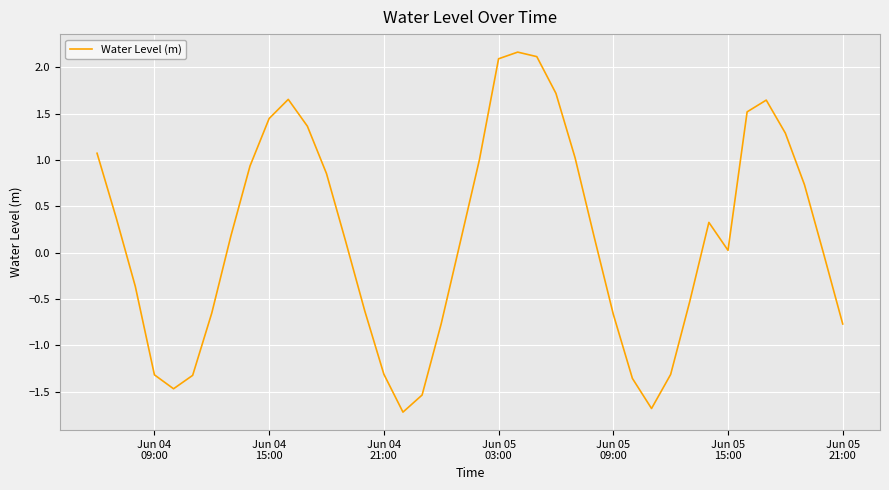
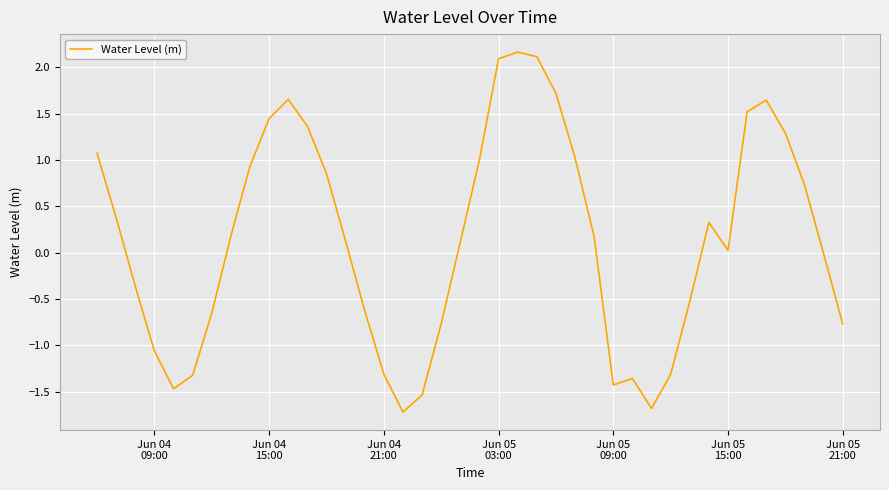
  {
-   "Jun 04 09:00": -1.3,
+   "Jun 04 09:00": -1.1,
    "Jun 04 15:00": 1.4,
    "Jun 04 21:00": -1.3,
    "Jun 05 03:00": 2.1,
-   "Jun 05 09:00": -0.7,
+   "Jun 05 09:00": -1.4,
    "Jun 05 15:00": 0.0,
    "Jun 05 21:00": -0.8
  }
